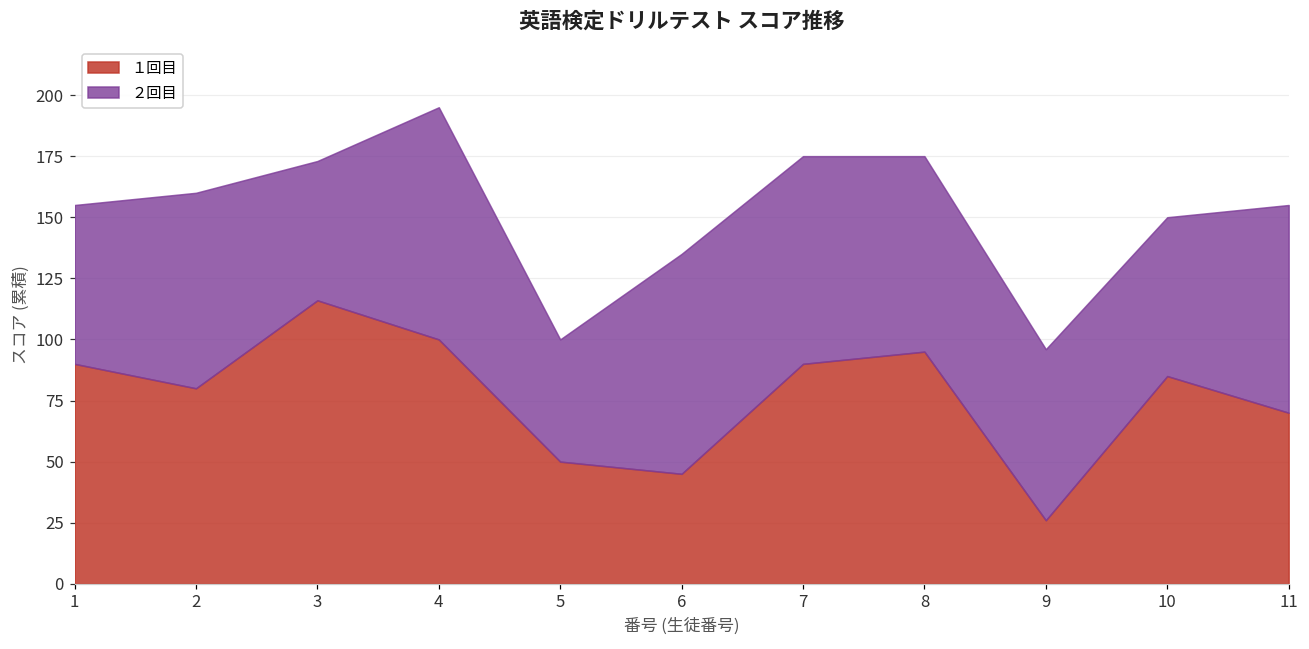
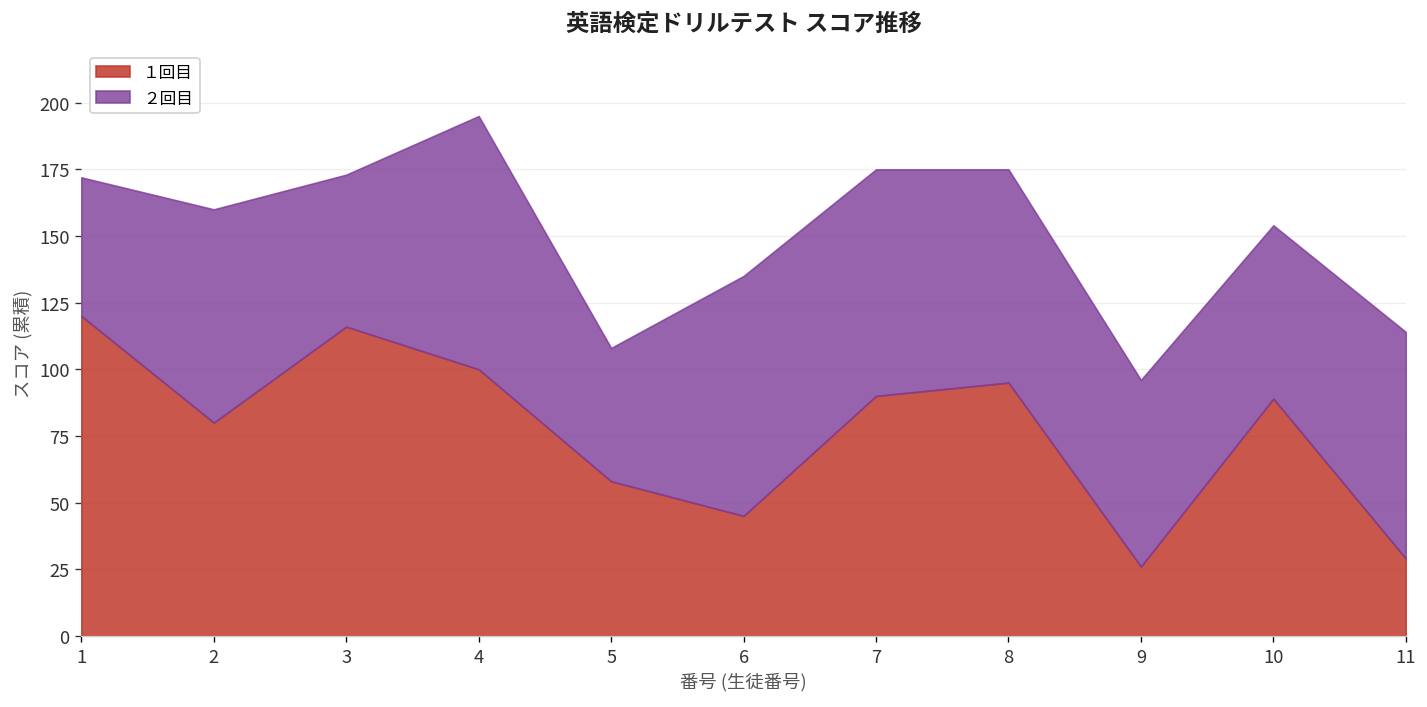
  {
    "１回目": {
-     "1": 90,
+     "1": 120,
      "2": 80,
      "3": 116,
      "4": 100,
-     "5": 50,
+     "5": 58,
      "6": 45,
      "7": 90,
      "8": 95,
      "9": 26,
-     "10": 85,
-     "11": 70
+     "10": 89,
+     "11": 29
    },
    "２回目": {
-     "1": 65,
+     "1": 52,
      "2": 80,
      "3": 57,
      "4": 95,
      "5": 50,
      "6": 90,
      "7": 85,
      "8": 80,
      "9": 70,
      "10": 65,
      "11": 85
    }
  }
